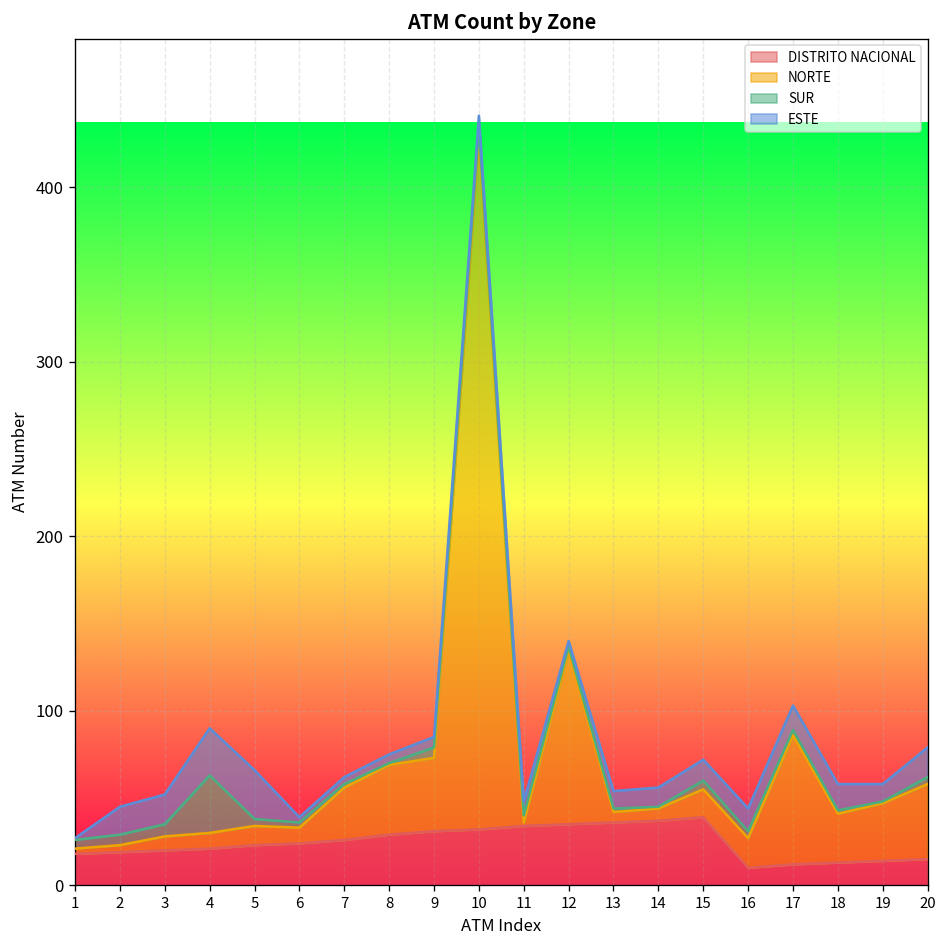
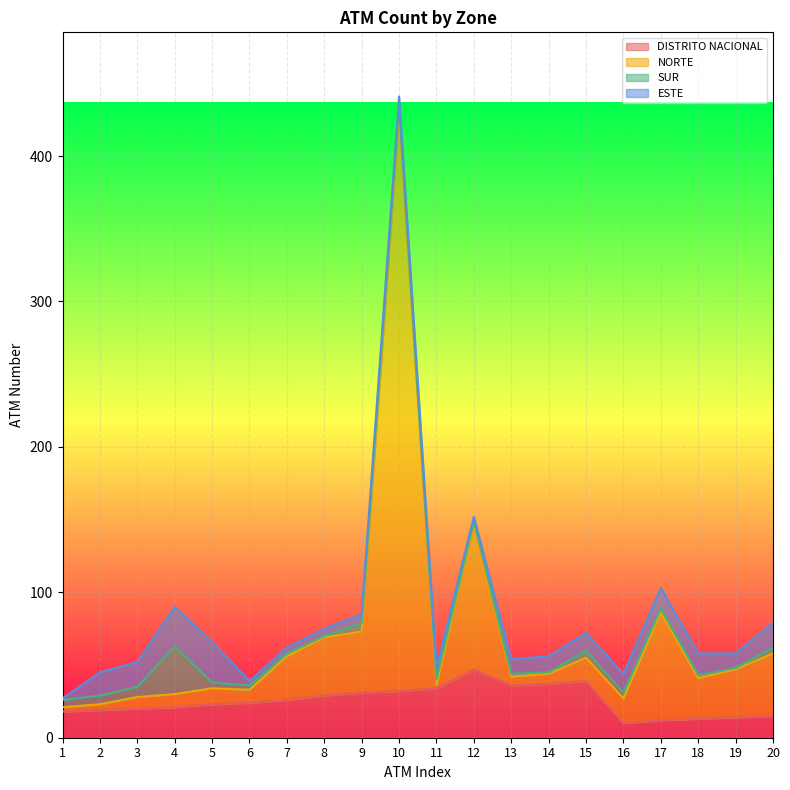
  {
    "DISTRITO NACIONAL": {
      "1": 18,
      "2": 19,
      "3": 20,
      "4": 21,
      "5": 23,
      "6": 24,
      "7": 26,
      "8": 29,
      "9": 31,
      "10": 32,
      "11": 34,
-     "12": 35,
+     "12": 47,
      "13": 36,
      "14": 37,
      "15": 39,
      "16": 10,
      "17": 12,
      "18": 13,
      "19": 14,
      "20": 15
    },
    "NORTE": {
      "1": 3,
      "2": 4,
      "3": 8,
      "4": 9,
      "5": 11,
      "6": 9,
      "7": 30,
      "9": 42,
      "10": 397,
      "11": 2,
      "12": 99,
      "13": 6,
      "15": 16,
      "16": 17,
      "17": 74,
      "18": 28,
      "20": 43
    },
    "SUR": {
      "2": 6,
      "3": 7,
      "4": 33,
      "5": 4,
      "6": 3,
      "7": 2,
      "9": 6,
      "10": 5,
      "11": 4,
      "12": 3,
      "13": 2,
      "15": 5,
      "16": 4,
      "17": 3,
      "18": 2,
      "20": 4
    },
    "ESTE": {
      "2": 16,
      "3": 17,
      "4": 27,
      "5": 28,
      "6": 3,
      "7": 4,
      "8": 5,
      "9": 6,
      "10": 7,
      "11": 8,
      "12": 3,
      "13": 10,
      "14": 11,
      "15": 12,
      "16": 13,
      "17": 14,
      "18": 15,
      "19": 10,
      "20": 17
    }
  }
